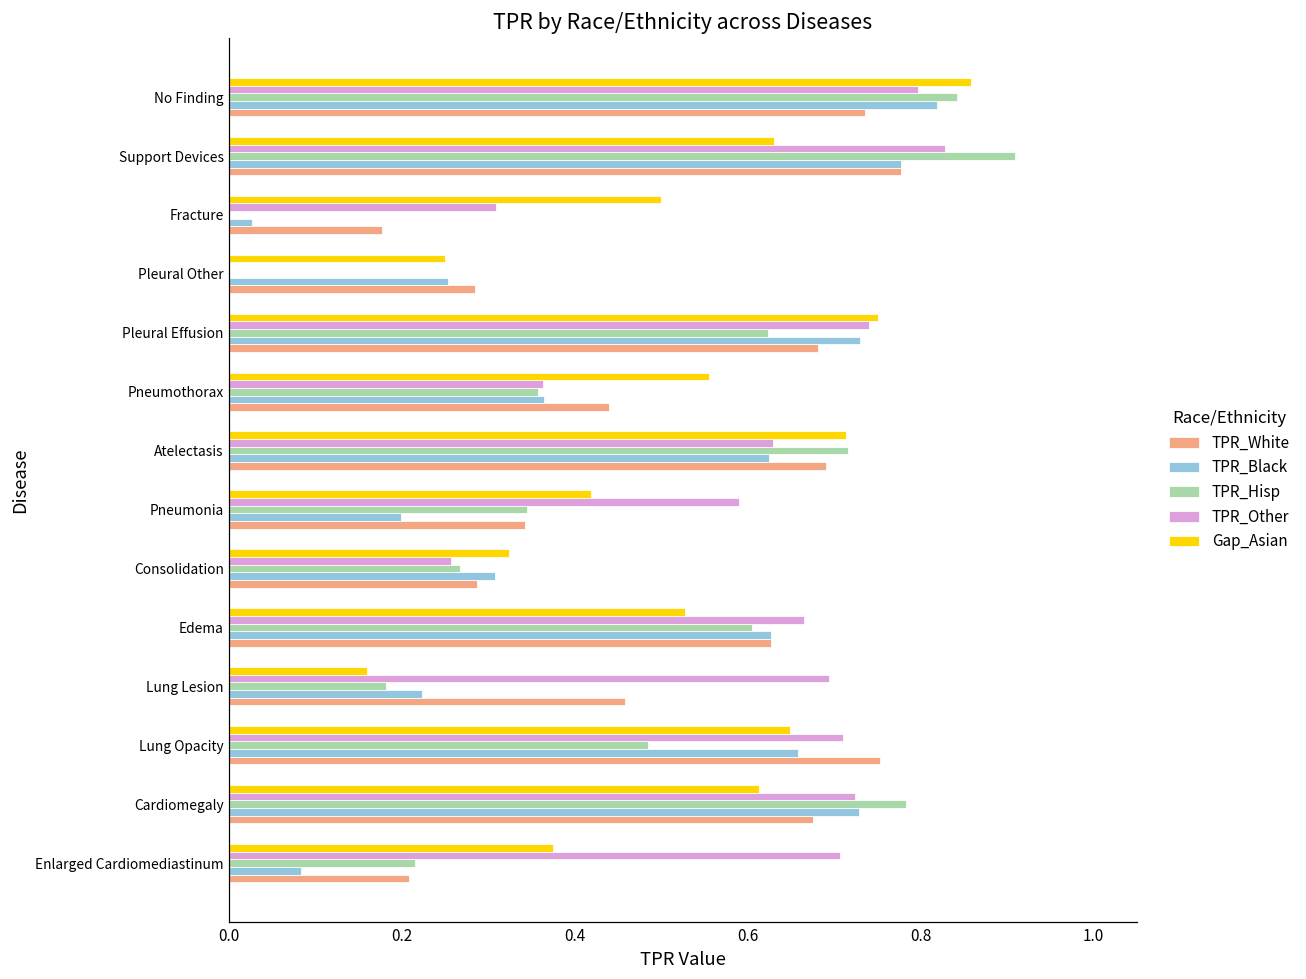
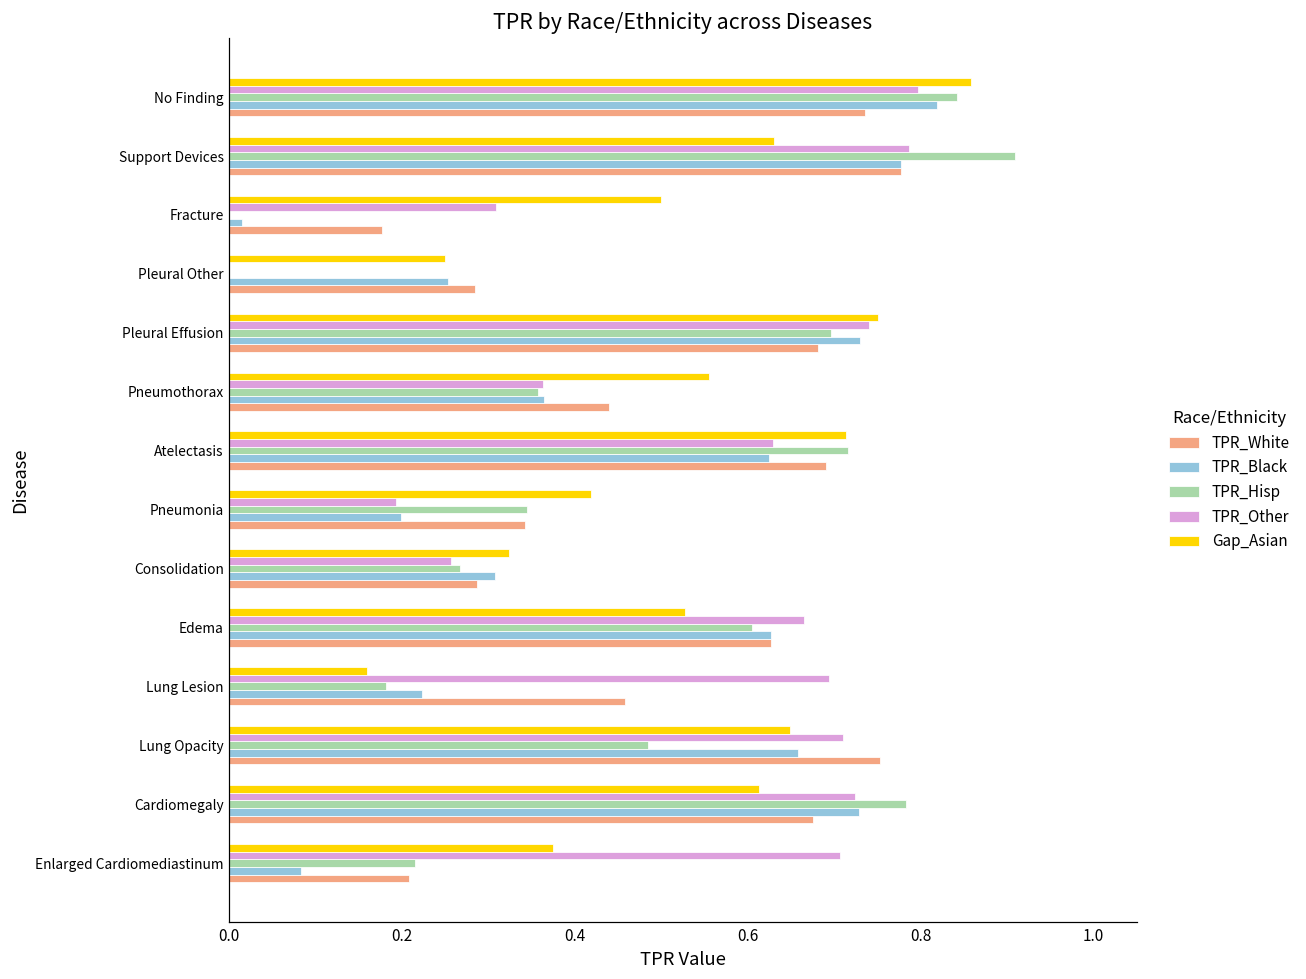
  {
    "TPR_White": {
      "No Finding": 0.74,
      "Support Devices": 0.78,
      "Fracture": 0.18,
      "Pleural Other": 0.28,
      "Pleural Effusion": 0.68,
      "Pneumothorax": 0.44,
      "Atelectasis": 0.69,
      "Pneumonia": 0.34,
      "Consolidation": 0.29,
      "Edema": 0.63,
      "Lung Lesion": 0.46,
      "Lung Opacity": 0.75,
      "Cardiomegaly": 0.68,
      "Enlarged Cardiomediastinum": 0.21
    },
    "TPR_Black": {
      "No Finding": 0.82,
      "Support Devices": 0.78,
-     "Fracture": 0.03,
+     "Fracture": 0.01,
      "Pleural Other": 0.25,
      "Pleural Effusion": 0.73,
      "Pneumothorax": 0.36,
      "Atelectasis": 0.62,
      "Pneumonia": 0.20,
      "Consolidation": 0.31,
      "Edema": 0.63,
      "Lung Lesion": 0.22,
      "Lung Opacity": 0.66,
      "Cardiomegaly": 0.73,
      "Enlarged Cardiomediastinum": 0.08
    },
    "TPR_Hisp": {
      "No Finding": 0.84,
      "Support Devices": 0.91,
      "Fracture": 0.00,
      "Pleural Other": 0.00,
-     "Pleural Effusion": 0.62,
+     "Pleural Effusion": 0.70,
      "Pneumothorax": 0.36,
      "Atelectasis": 0.72,
      "Pneumonia": 0.34,
      "Consolidation": 0.27,
      "Edema": 0.61,
      "Lung Lesion": 0.18,
      "Lung Opacity": 0.48,
      "Cardiomegaly": 0.78,
      "Enlarged Cardiomediastinum": 0.22
    },
    "TPR_Other": {
      "No Finding": 0.80,
-     "Support Devices": 0.83,
+     "Support Devices": 0.79,
      "Fracture": 0.31,
      "Pleural Other": 0.00,
      "Pleural Effusion": 0.74,
      "Pneumothorax": 0.36,
      "Atelectasis": 0.63,
-     "Pneumonia": 0.59,
+     "Pneumonia": 0.19,
      "Consolidation": 0.26,
      "Edema": 0.66,
      "Lung Lesion": 0.69,
      "Lung Opacity": 0.71,
      "Cardiomegaly": 0.72,
      "Enlarged Cardiomediastinum": 0.71
    },
    "Gap_Asian": {
      "No Finding": 0.86,
      "Support Devices": 0.63,
      "Fracture": 0.50,
      "Pleural Other": 0.25,
      "Pleural Effusion": 0.75,
      "Pneumothorax": 0.56,
      "Atelectasis": 0.71,
      "Pneumonia": 0.42,
      "Consolidation": 0.32,
      "Edema": 0.53,
      "Lung Lesion": 0.16,
      "Lung Opacity": 0.65,
      "Cardiomegaly": 0.61,
      "Enlarged Cardiomediastinum": 0.38
    }
  }
